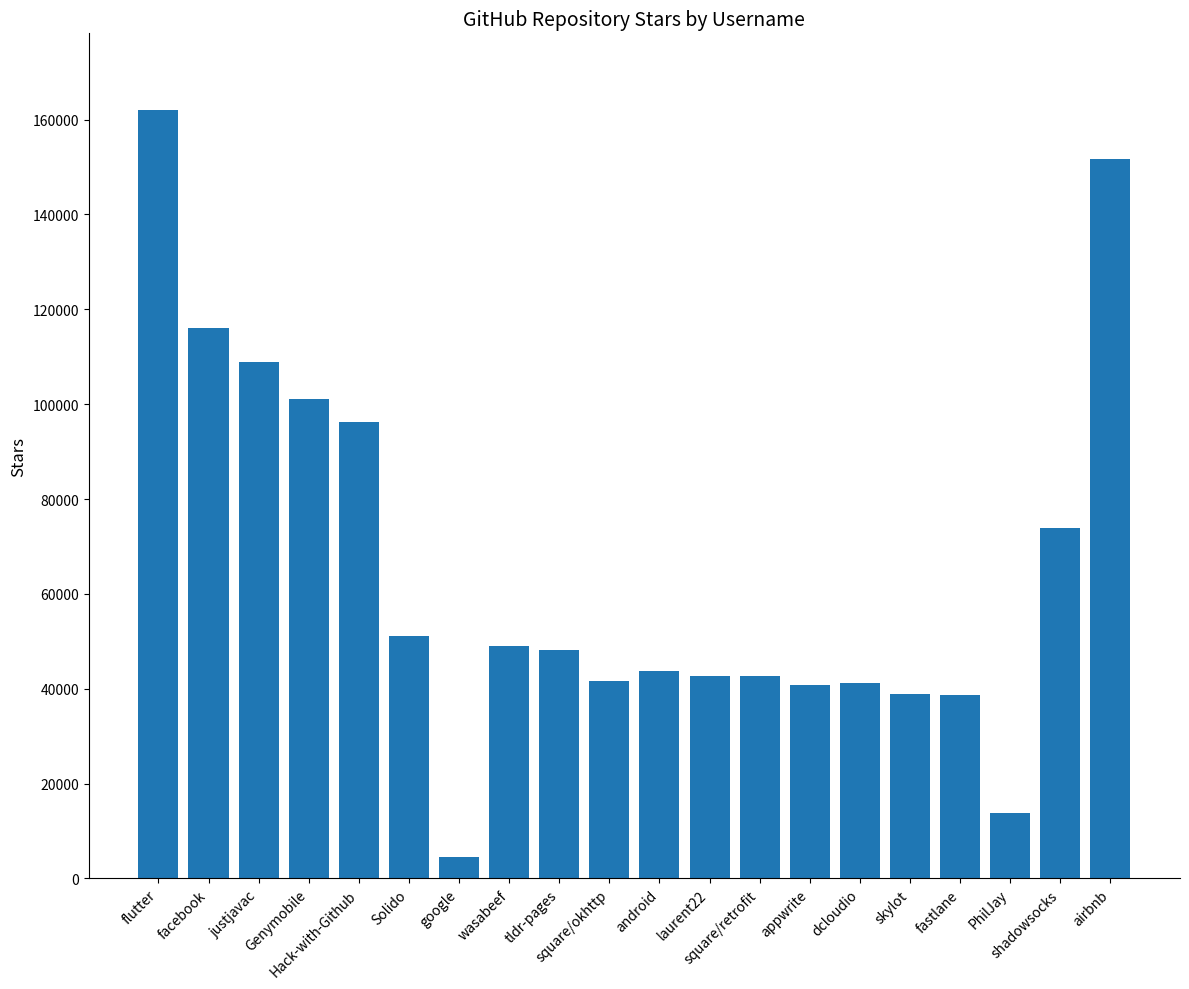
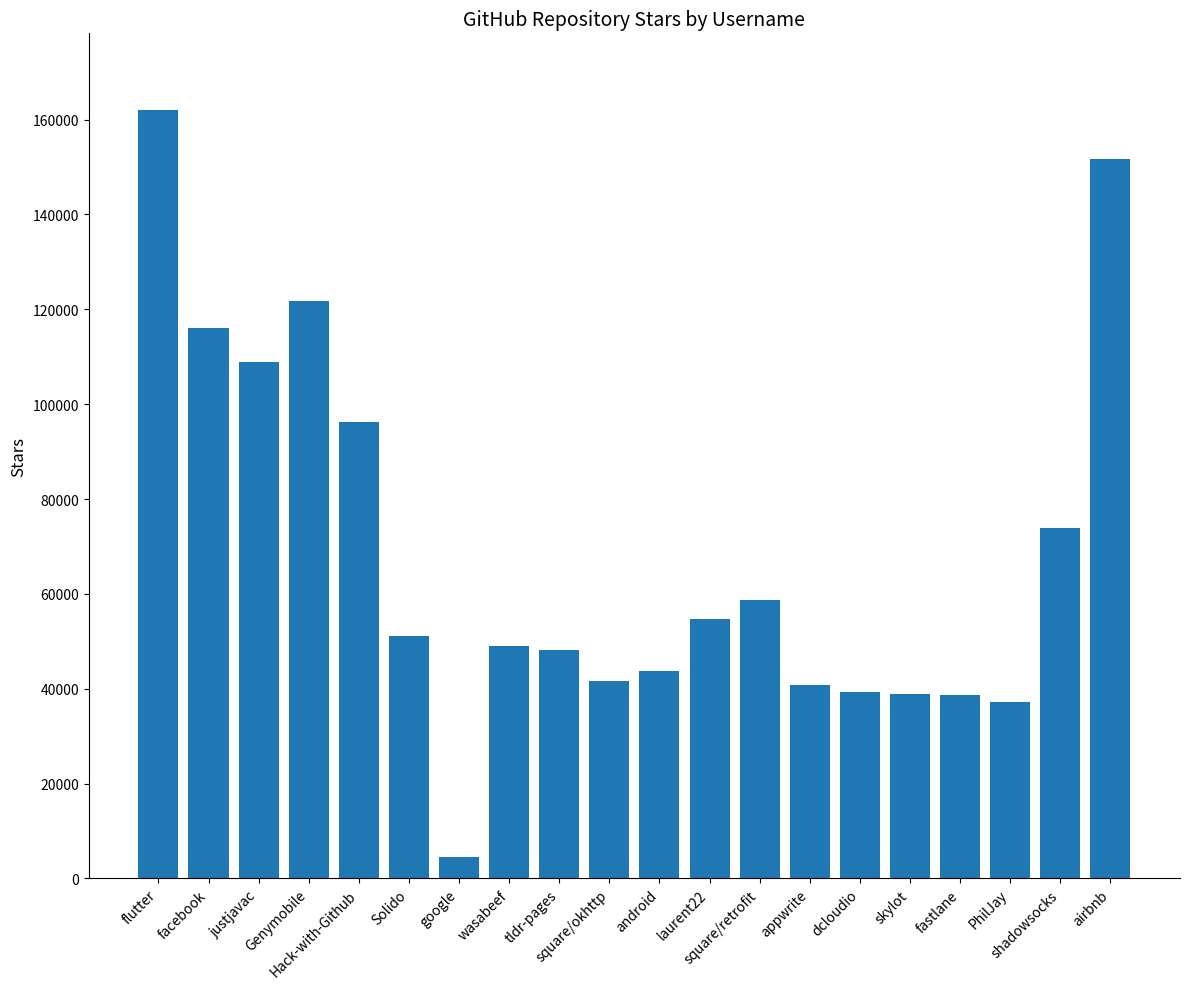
  {
    "flutter": 162000,
    "facebook": 116000,
    "justjavac": 109000,
-   "Genymobile": 101000,
+   "Genymobile": 122000,
    "Hack-with-Github": 96000,
    "Solido": 51000,
    "google": 4000,
    "wasabeef": 49000,
    "tldr-pages": 48000,
    "square/okhttp": 42000,
    "android": 44000,
-   "laurent22": 43000,
-   "square/retrofit": 43000,
+   "laurent22": 55000,
+   "square/retrofit": 59000,
    "appwrite": 41000,
-   "dcloudio": 41000,
+   "dcloudio": 39000,
    "skylot": 39000,
    "fastlane": 39000,
-   "PhilJay": 14000,
+   "PhilJay": 37000,
    "shadowsocks": 74000,
    "airbnb": 152000
  }
